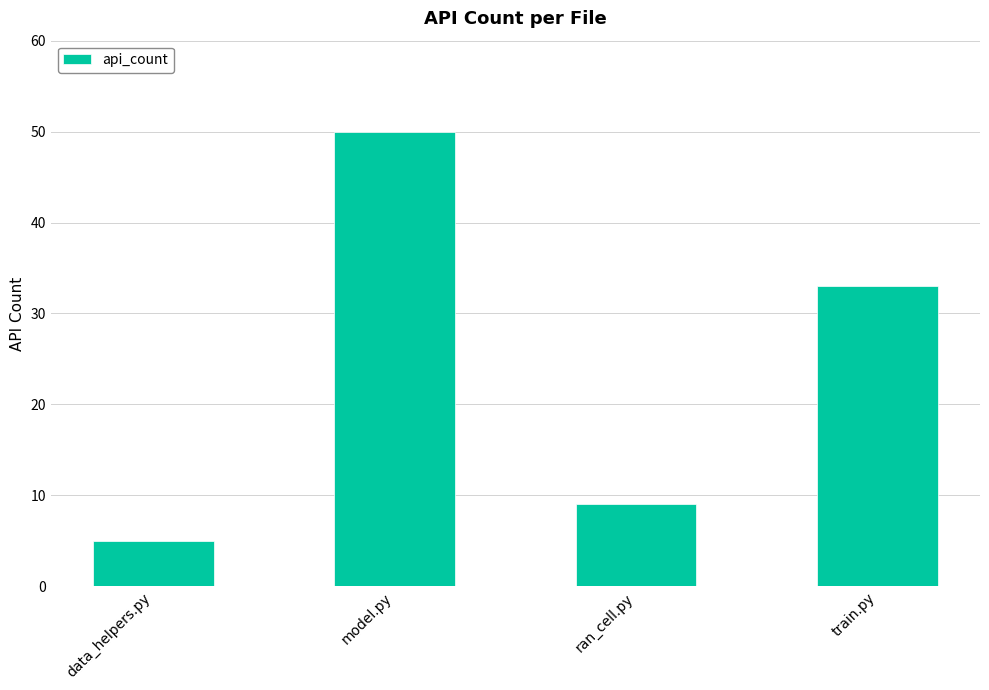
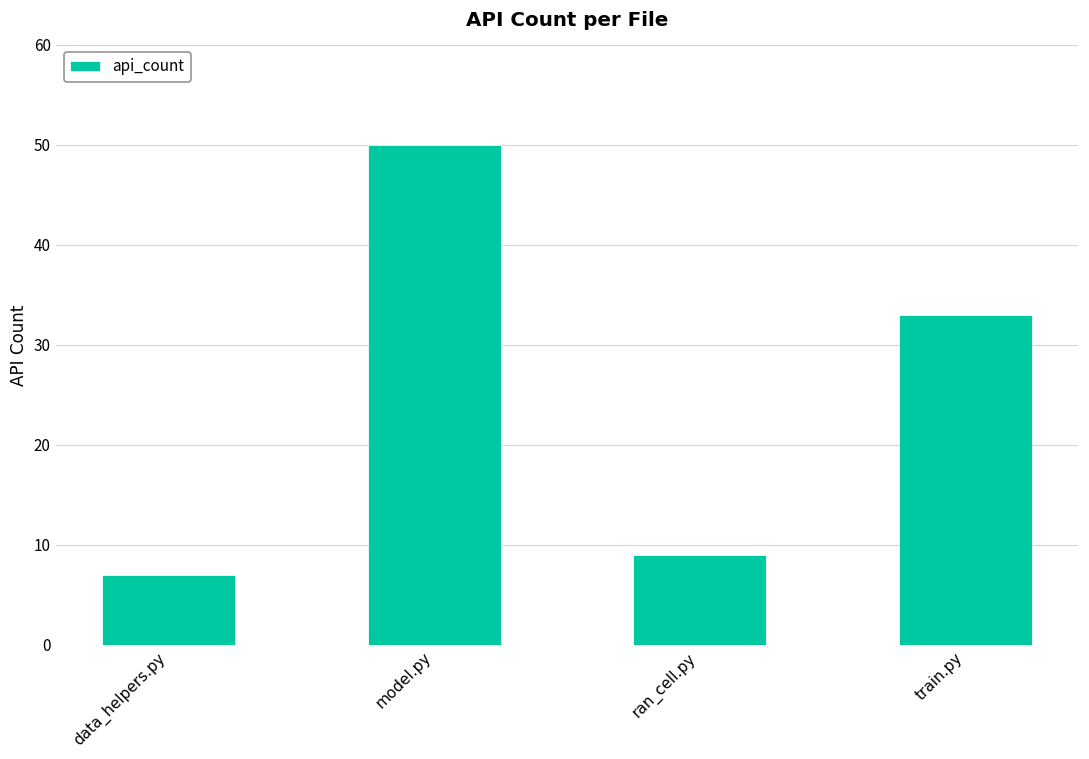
  {
-   "data_helpers.py": 5,
+   "data_helpers.py": 7,
    "model.py": 50,
    "ran_cell.py": 9,
    "train.py": 33
  }
